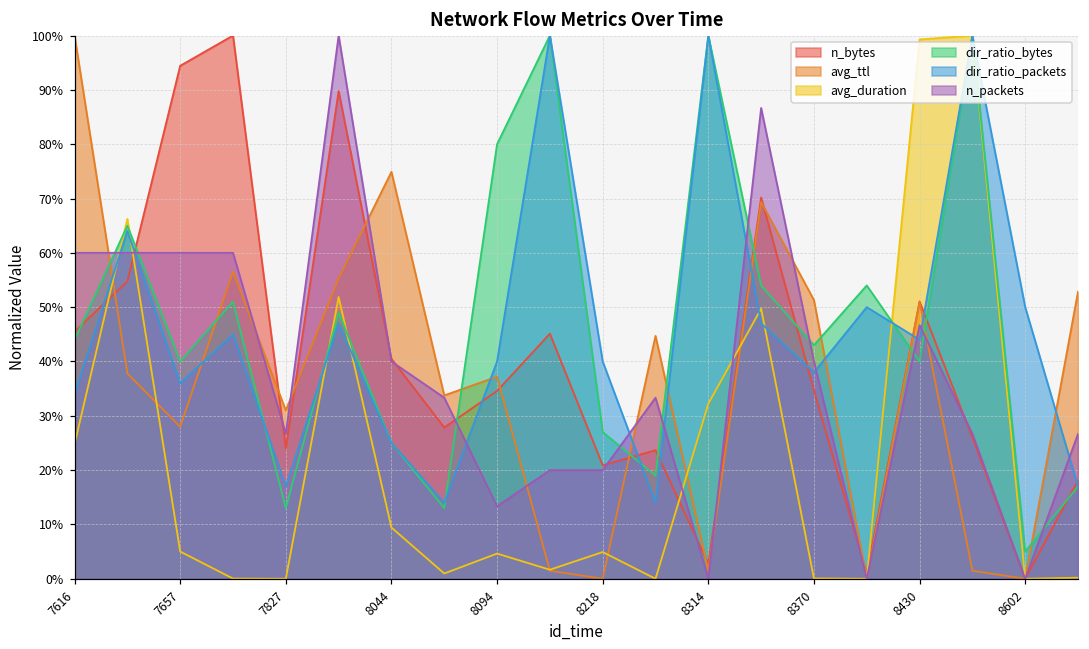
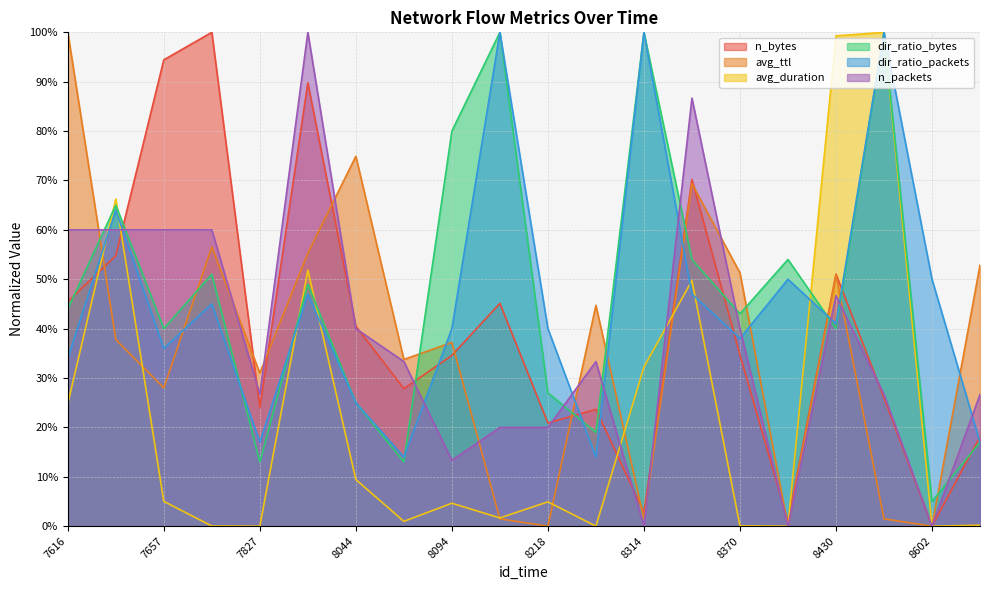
  {
    "avg_duration": {
      "7616": "25%",
      "7657": "5%",
      "7827": "0%",
      "8044": "9%",
      "8094": "5%",
      "8218": "5%",
      "8314": "32%",
      "8370": "0%",
      "8430": "99%"
    },
    "dir_ratio_bytes": {
      "7616": "44%",
      "7657": "40%",
      "7827": "13%",
      "8094": "80%",
      "8218": "27%",
      "8370": "43%",
      "8430": "40%",
      "8602": "5%"
    },
    "dir_ratio_packets": {
      "7616": "34%",
      "7657": "36%",
      "7827": "17%",
      "8094": "40%",
      "8218": "40%",
      "8370": "38%",
-     "8430": "44%",
+     "8430": "41%",
      "8602": "50%"
    },
    "n_packets": {
      "7616": "60%",
      "7657": "60%",
      "7827": "27%",
      "8094": "13%",
      "8218": "20%",
      "8314": "0%",
      "8370": "40%",
      "8430": "47%"
    }
  }
